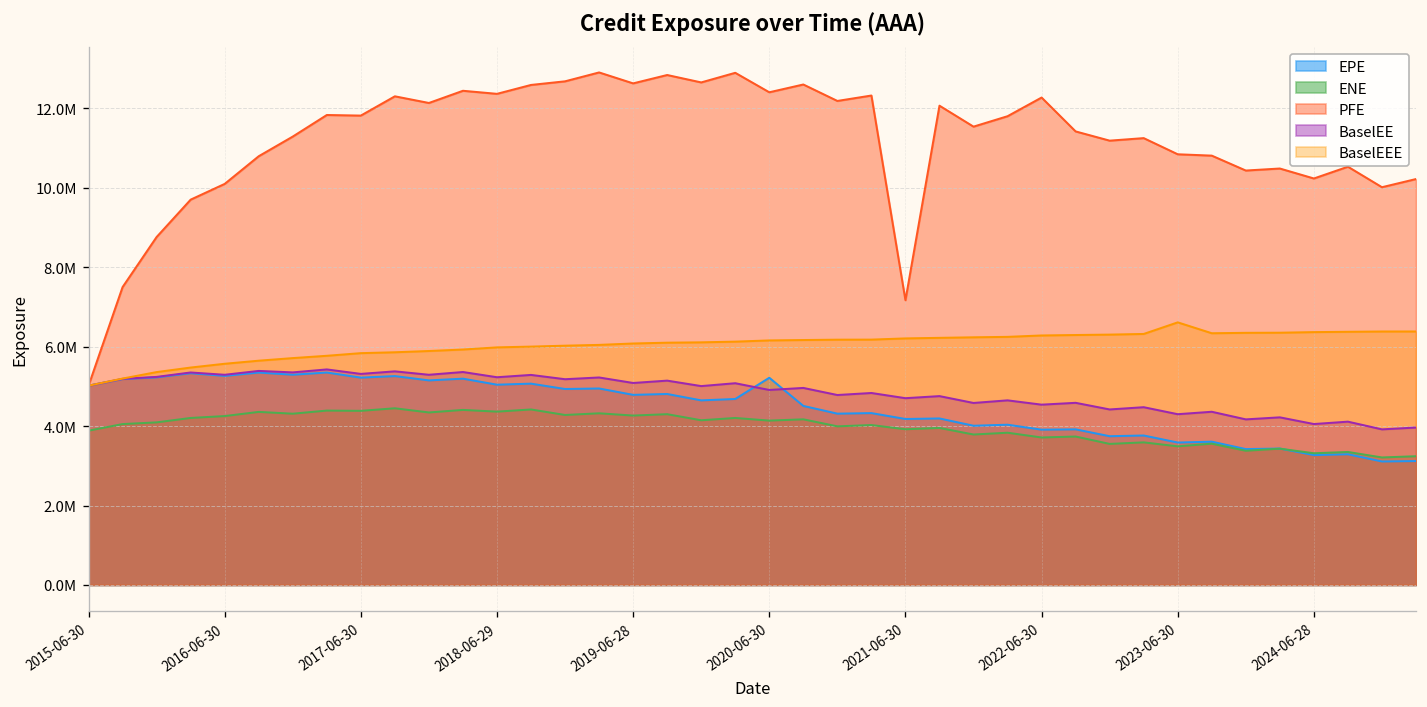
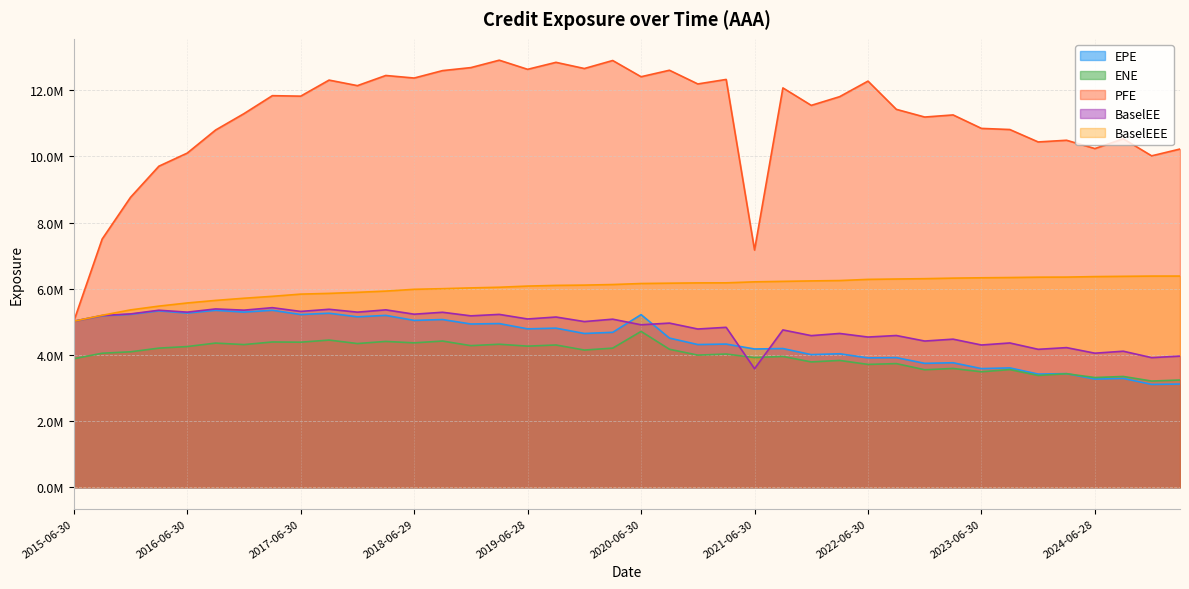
  {
    "EPE": {
      "2017-06-30": 5200000,
      "2018-06-29": 5000000,
      "2019-06-28": 4800000,
      "2020-06-30": 5200000,
      "2021-06-30": 4200000,
      "2022-06-30": 3900000,
      "2023-06-30": 3600000
    },
    "ENE": {
      "2015-06-30": 3900000,
      "2016-06-30": 4300000,
      "2017-06-30": 4400000,
      "2018-06-29": 4400000,
      "2019-06-28": 4300000,
-     "2020-06-30": 4100000,
+     "2020-06-30": 4700000,
      "2021-06-30": 3900000,
      "2022-06-30": 3700000,
      "2023-06-30": 3500000
    },
    "PFE": {
      "2016-06-30": 10100000,
      "2017-06-30": 11800000,
      "2018-06-29": 12400000,
      "2019-06-28": 12600000,
      "2020-06-30": 12400000,
      "2021-06-30": 7200000,
      "2022-06-30": 12300000,
      "2023-06-30": 10800000,
      "2024-06-28": 10200000
    },
    "BaselEE": {
      "2017-06-30": 5300000,
      "2018-06-29": 5200000,
      "2019-06-28": 5100000,
      "2020-06-30": 4900000,
-     "2021-06-30": 4700000,
+     "2021-06-30": 3600000,
      "2022-06-30": 4500000,
      "2023-06-30": 4300000,
      "2024-06-28": 4100000
    },
    "BaselEEE": {
      "2016-06-30": 5600000,
      "2017-06-30": 5800000,
      "2018-06-29": 6000000,
      "2019-06-28": 6100000,
      "2020-06-30": 6200000,
      "2021-06-30": 6200000,
      "2022-06-30": 6300000,
-     "2023-06-30": 6600000,
+     "2023-06-30": 6300000,
      "2024-06-28": 6400000
    }
  }
